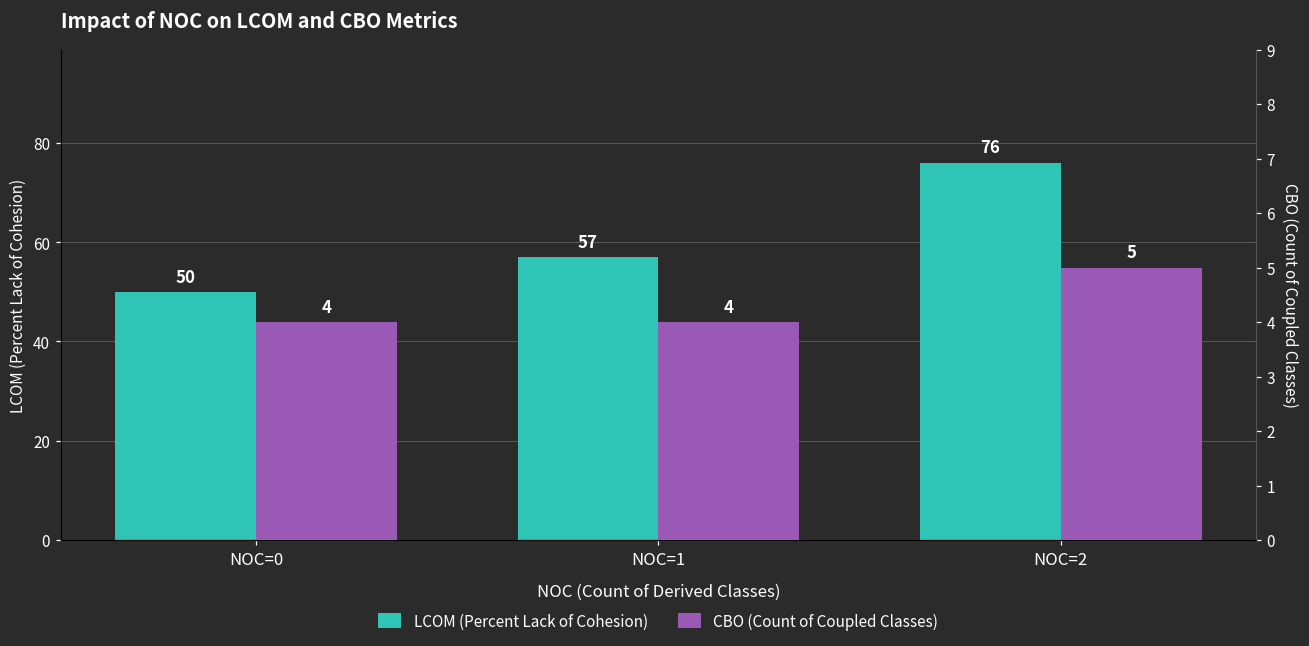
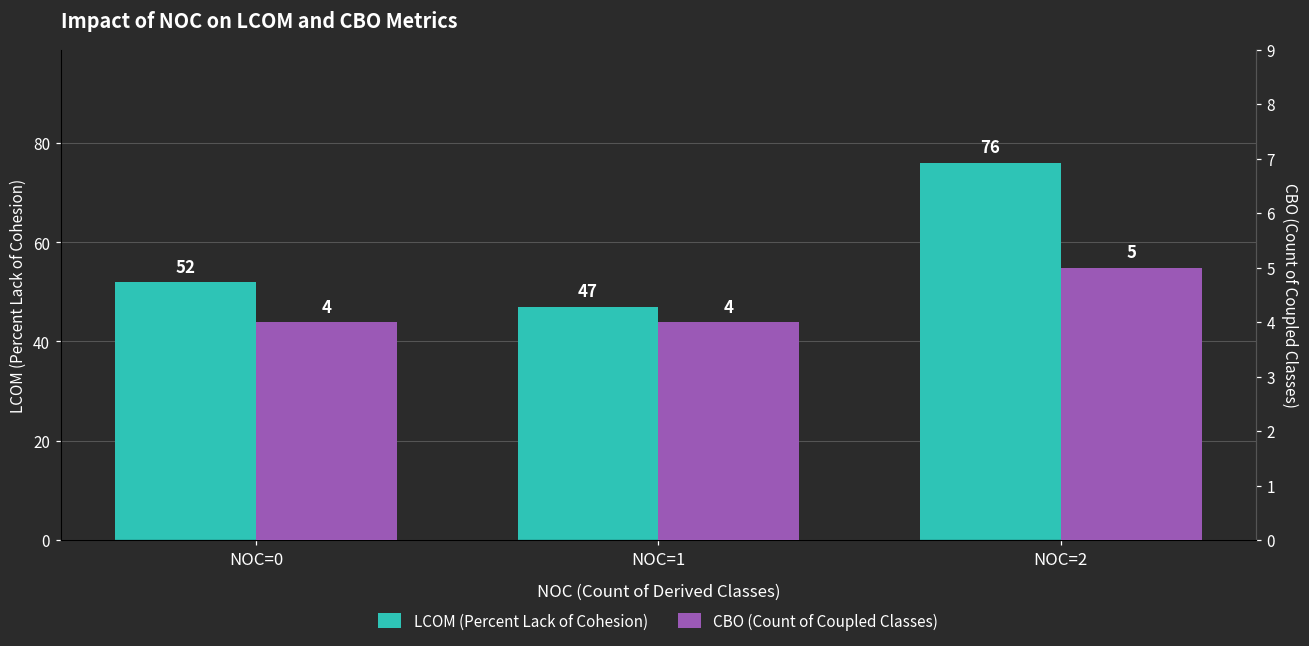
  {
    "LCOM (Percent Lack of Cohesion)": {
-     "NOC=0": 50,
-     "NOC=1": 57,
+     "NOC=0": 52,
+     "NOC=1": 47,
      "NOC=2": 76
    },
    "CBO (Count of Coupled Classes)": {
      "NOC=0": 4,
      "NOC=1": 4,
      "NOC=2": 5
    }
  }
